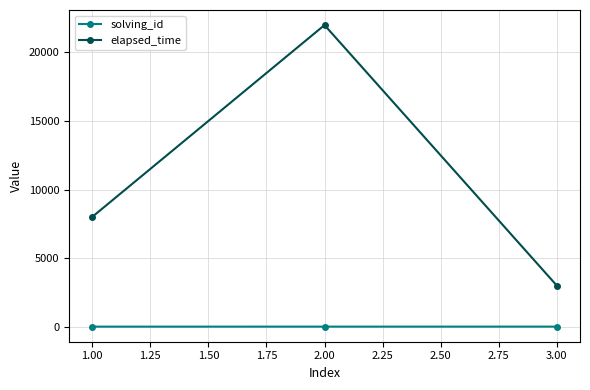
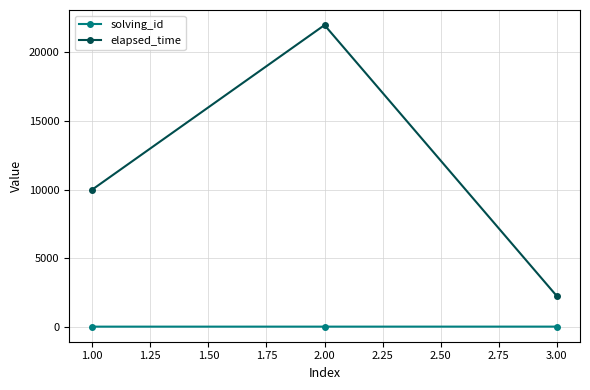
  {
    "solving_id": {
      "1.00": 0,
      "2.00": 0,
      "3.00": 0
    },
    "elapsed_time": {
-     "1.00": 8000,
+     "1.00": 10000,
      "2.00": 22000,
-     "3.00": 3000
+     "3.00": 2200
    }
  }
